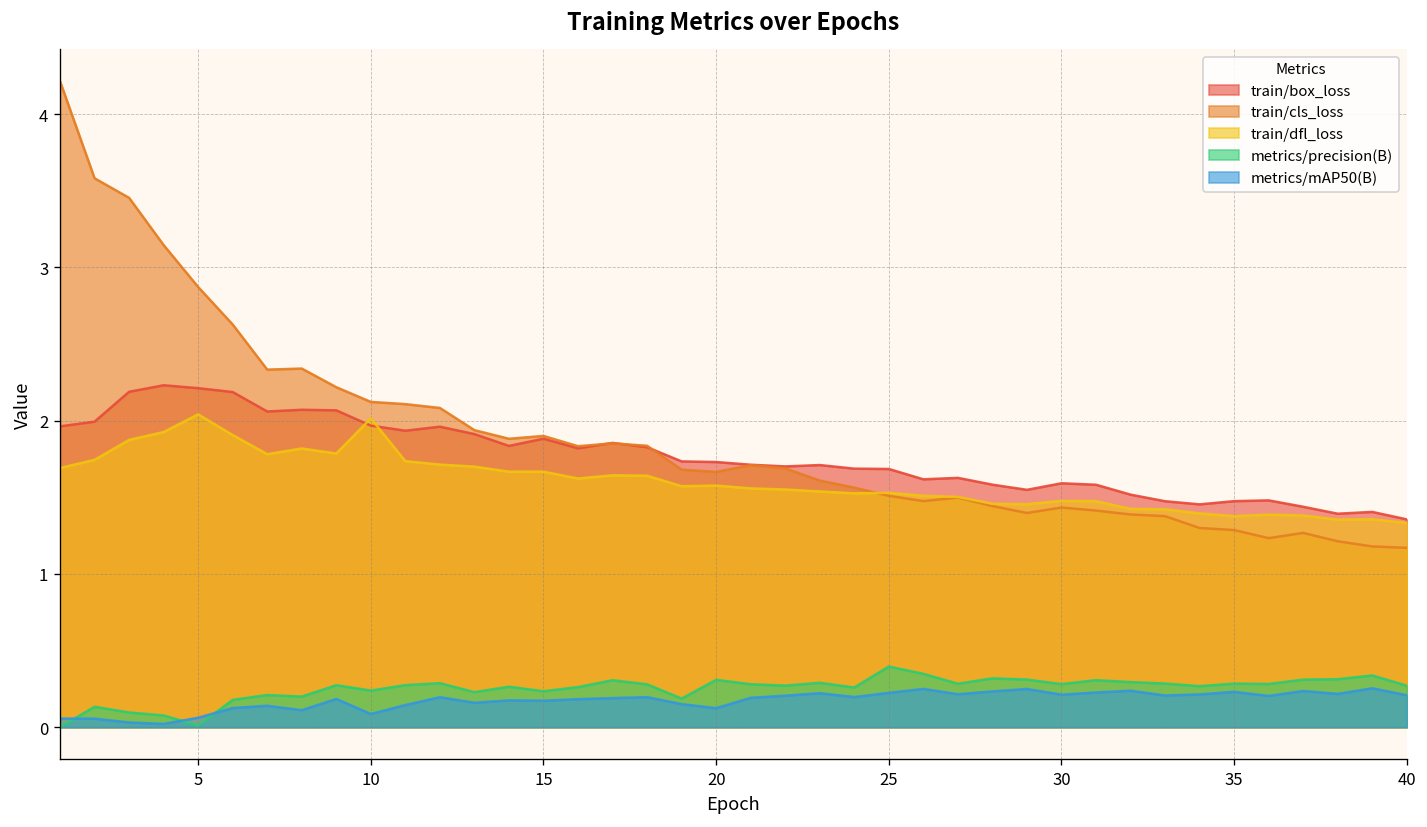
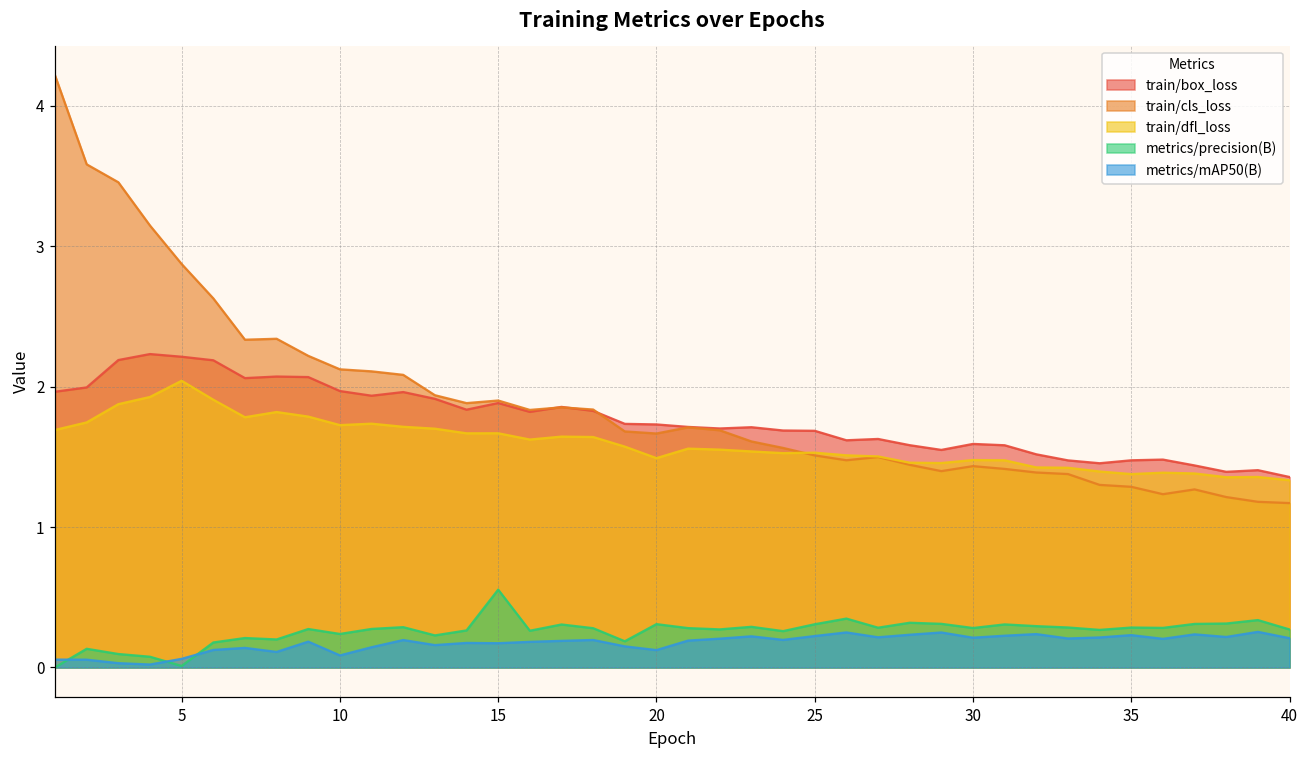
  {
    "train/dfl_loss": {
      "5": 2.04,
-     "10": 2.01,
+     "10": 1.73,
      "15": 1.67,
-     "20": 1.58,
+     "20": 1.49,
      "30": 1.48,
      "35": 1.38,
      "40": 1.33
    },
    "metrics/precision(B)": {
      "5": 0.01,
      "10": 0.24,
-     "15": 0.23,
+     "15": 0.55,
      "20": 0.31,
-     "25": 0.40,
+     "25": 0.31,
      "30": 0.28,
      "35": 0.28,
      "40": 0.27
    },
    "metrics/mAP50(B)": {
      "5": 0.06,
      "10": 0.09,
      "15": 0.17,
      "20": 0.12,
      "25": 0.22,
      "30": 0.21,
      "35": 0.23,
      "40": 0.21
    }
  }
